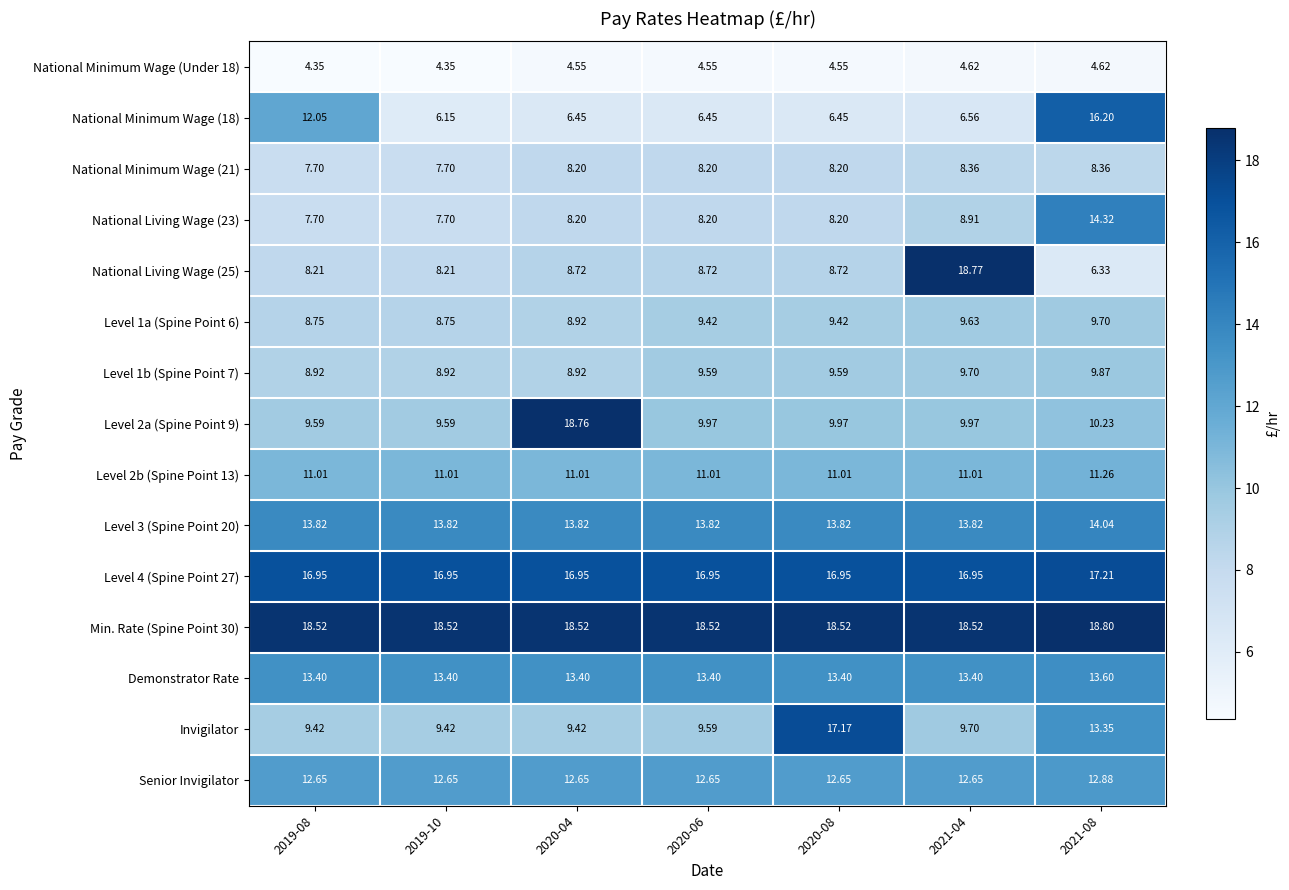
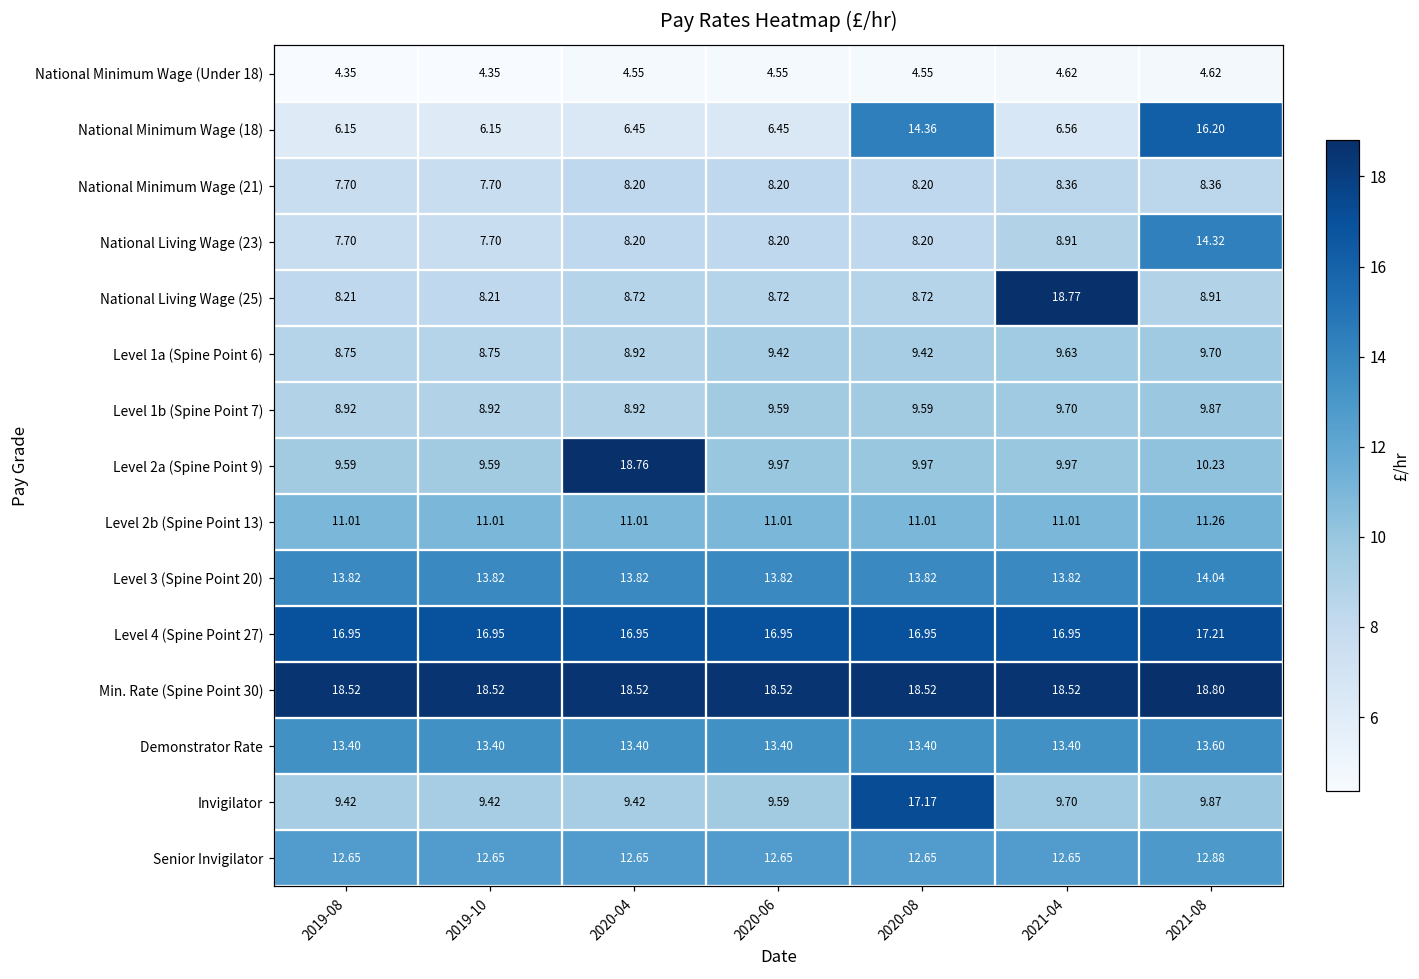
  {
    "National Minimum Wage (Under 18)": {
      "2019-08": 4.35,
      "2019-10": 4.35,
      "2020-04": 4.55,
      "2020-06": 4.55,
      "2020-08": 4.55,
      "2021-04": 4.62,
      "2021-08": 4.62
    },
    "National Minimum Wage (18)": {
-     "2019-08": 12.05,
+     "2019-08": 6.15,
      "2019-10": 6.15,
      "2020-04": 6.45,
      "2020-06": 6.45,
-     "2020-08": 6.45,
+     "2020-08": 14.36,
      "2021-04": 6.56,
      "2021-08": 16.20
    },
    "National Minimum Wage (21)": {
      "2019-08": 7.70,
      "2019-10": 7.70,
      "2020-04": 8.20,
      "2020-06": 8.20,
      "2020-08": 8.20,
      "2021-04": 8.36,
      "2021-08": 8.36
    },
    "National Living Wage (23)": {
      "2019-08": 7.70,
      "2019-10": 7.70,
      "2020-04": 8.20,
      "2020-06": 8.20,
      "2020-08": 8.20,
      "2021-04": 8.91,
      "2021-08": 14.32
    },
    "National Living Wage (25)": {
      "2019-08": 8.21,
      "2019-10": 8.21,
      "2020-04": 8.72,
      "2020-06": 8.72,
      "2020-08": 8.72,
      "2021-04": 18.77,
-     "2021-08": 6.33
+     "2021-08": 8.91
    },
    "Level 1a (Spine Point 6)": {
      "2019-08": 8.75,
      "2019-10": 8.75,
      "2020-04": 8.92,
      "2020-06": 9.42,
      "2020-08": 9.42,
      "2021-04": 9.63,
      "2021-08": 9.70
    },
    "Level 1b (Spine Point 7)": {
      "2019-08": 8.92,
      "2019-10": 8.92,
      "2020-04": 8.92,
      "2020-06": 9.59,
      "2020-08": 9.59,
      "2021-04": 9.70,
      "2021-08": 9.87
    },
    "Level 2a (Spine Point 9)": {
      "2019-08": 9.59,
      "2019-10": 9.59,
      "2020-04": 18.76,
      "2020-06": 9.97,
      "2020-08": 9.97,
      "2021-04": 9.97,
      "2021-08": 10.23
    },
    "Level 2b (Spine Point 13)": {
      "2019-08": 11.01,
      "2019-10": 11.01,
      "2020-04": 11.01,
      "2020-06": 11.01,
      "2020-08": 11.01,
      "2021-04": 11.01,
      "2021-08": 11.26
    },
    "Level 3 (Spine Point 20)": {
      "2019-08": 13.82,
      "2019-10": 13.82,
      "2020-04": 13.82,
      "2020-06": 13.82,
      "2020-08": 13.82,
      "2021-04": 13.82,
      "2021-08": 14.04
    },
    "Level 4 (Spine Point 27)": {
      "2019-08": 16.95,
      "2019-10": 16.95,
      "2020-04": 16.95,
      "2020-06": 16.95,
      "2020-08": 16.95,
      "2021-04": 16.95,
      "2021-08": 17.21
    },
    "Min. Rate (Spine Point 30)": {
      "2019-08": 18.52,
      "2019-10": 18.52,
      "2020-04": 18.52,
      "2020-06": 18.52,
      "2020-08": 18.52,
      "2021-04": 18.52,
      "2021-08": 18.80
    },
    "Demonstrator Rate": {
      "2019-08": 13.40,
      "2019-10": 13.40,
      "2020-04": 13.40,
      "2020-06": 13.40,
      "2020-08": 13.40,
      "2021-04": 13.40,
      "2021-08": 13.60
    },
    "Invigilator": {
      "2019-08": 9.42,
      "2019-10": 9.42,
      "2020-04": 9.42,
      "2020-06": 9.59,
      "2020-08": 17.17,
      "2021-04": 9.70,
-     "2021-08": 13.35
+     "2021-08": 9.87
    },
    "Senior Invigilator": {
      "2019-08": 12.65,
      "2019-10": 12.65,
      "2020-04": 12.65,
      "2020-06": 12.65,
      "2020-08": 12.65,
      "2021-04": 12.65,
      "2021-08": 12.88
    }
  }
